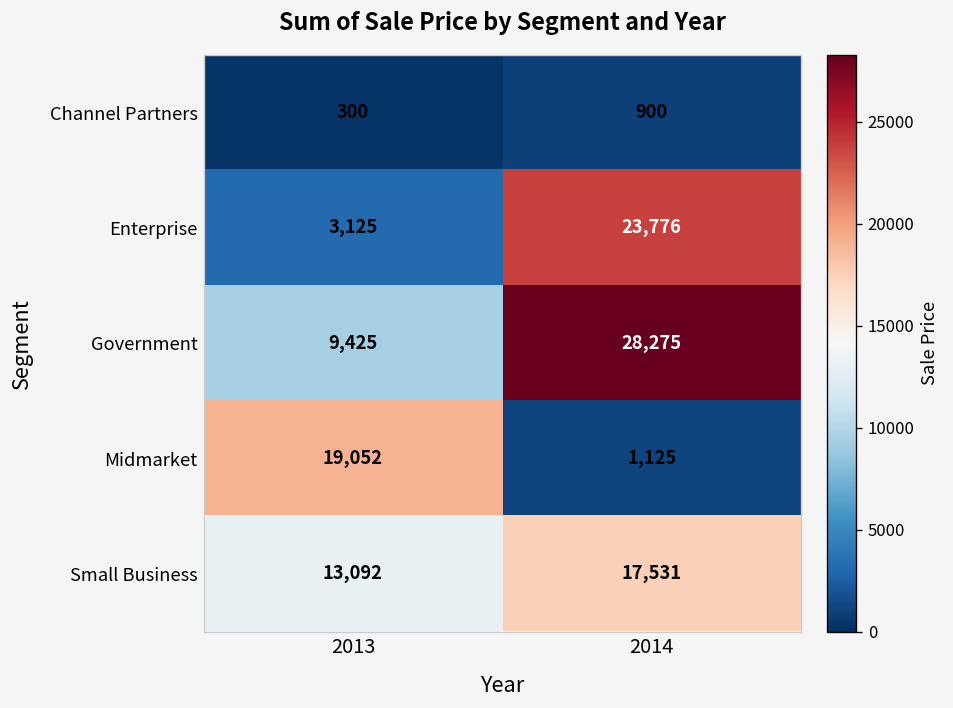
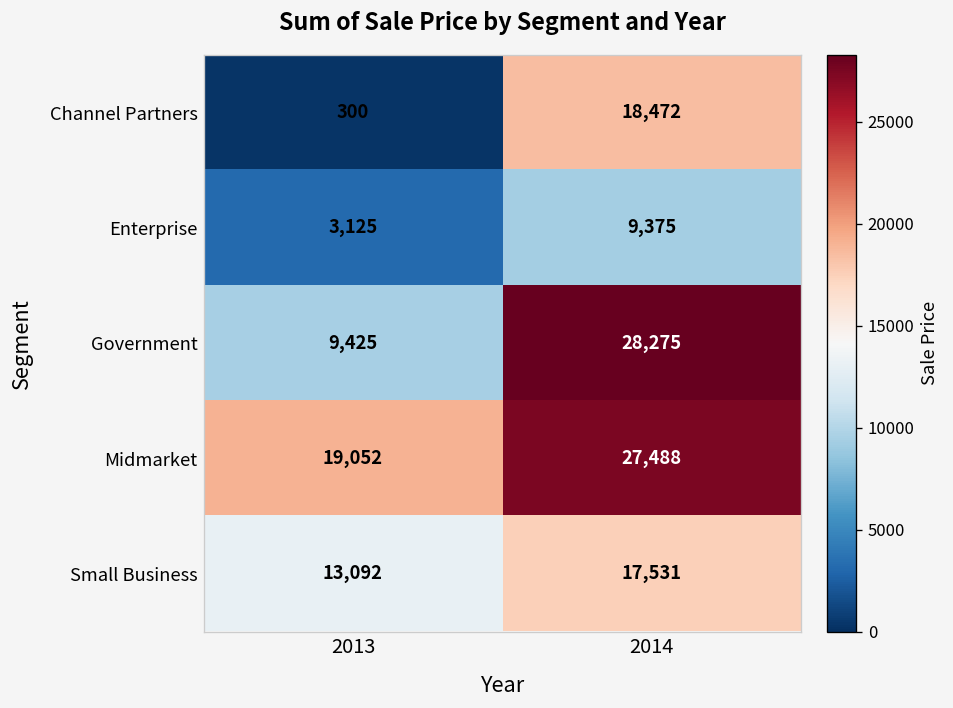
  {
    "Channel Partners": {
      "2013": "300",
-     "2014": "900"
+     "2014": "18,472"
    },
    "Enterprise": {
      "2013": "3,125",
-     "2014": "23,776"
+     "2014": "9,375"
    },
    "Government": {
      "2013": "9,425",
      "2014": "28,275"
    },
    "Midmarket": {
      "2013": "19,052",
-     "2014": "1,125"
+     "2014": "27,488"
    },
    "Small Business": {
      "2013": "13,092",
      "2014": "17,531"
    }
  }
